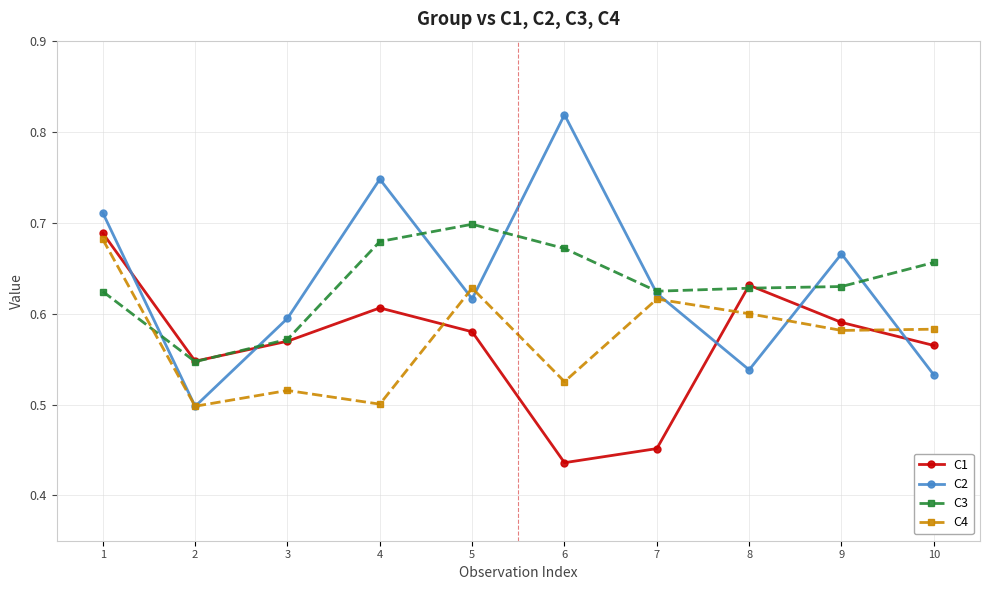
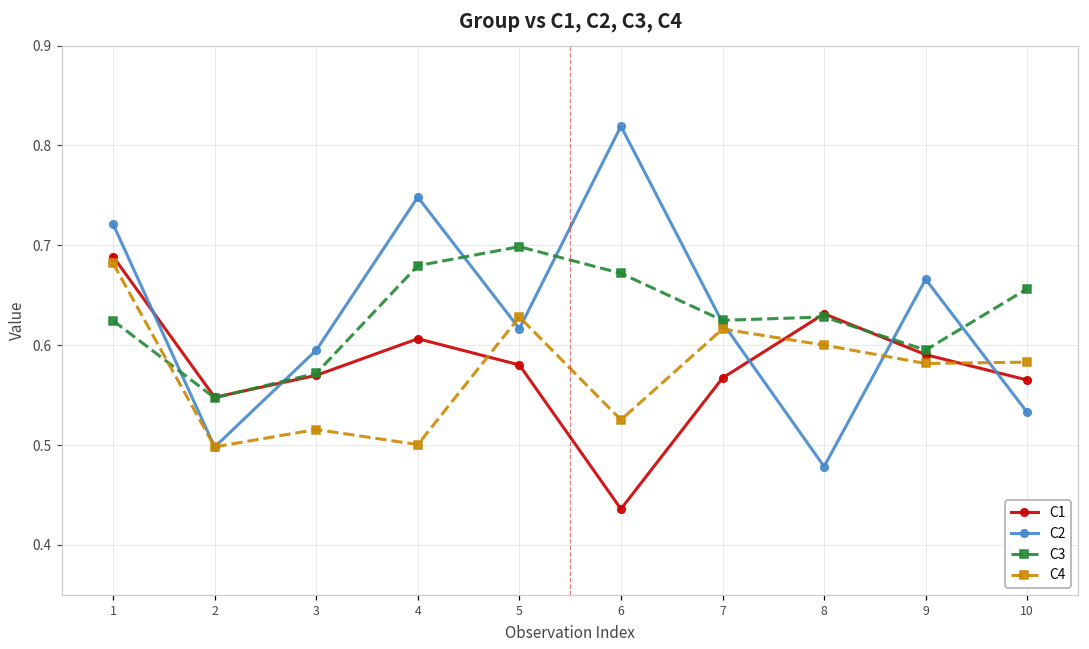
  {
    "C1": {
      "1": 0.69,
      "4": 0.61,
      "5": 0.58,
      "6": 0.44,
-     "7": 0.45,
+     "7": 0.57,
      "8": 0.63,
      "9": 0.59,
      "10": 0.57
    },
    "C2": {
-     "1": 0.71,
+     "1": 0.72,
      "3": 0.59,
      "4": 0.75,
      "5": 0.62,
      "6": 0.82,
-     "8": 0.54,
+     "8": 0.48,
      "9": 0.67,
      "10": 0.53
    },
    "C3": {
      "1": 0.62,
      "4": 0.68,
      "5": 0.70,
      "6": 0.67,
      "8": 0.63,
-     "9": 0.63,
+     "9": 0.60,
      "10": 0.66
    },
    "C4": {
      "1": 0.68,
      "3": 0.52,
      "4": 0.50,
      "5": 0.63,
      "6": 0.53,
      "7": 0.62,
      "8": 0.60,
      "9": 0.58,
      "10": 0.58
    }
  }
